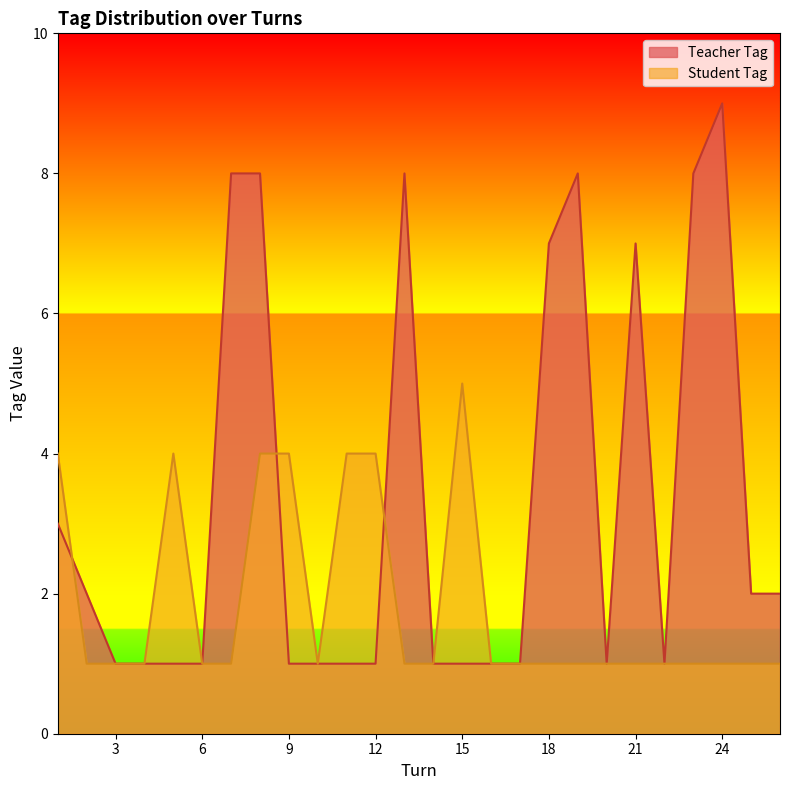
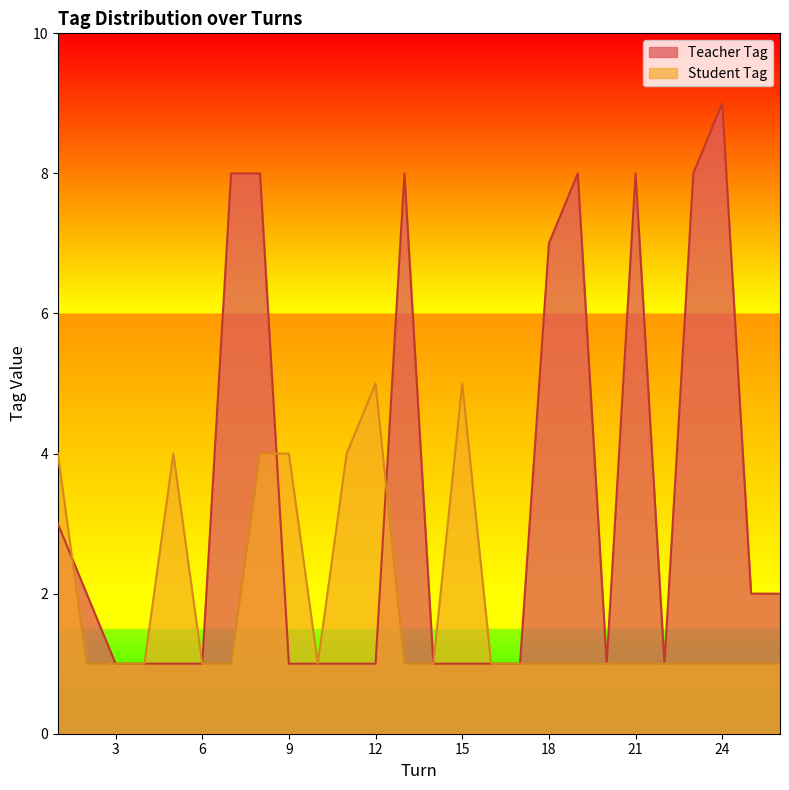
  {
    "Teacher Tag": {
      "9": 1,
      "12": 1,
      "15": 1,
      "18": 7,
-     "21": 7,
+     "21": 8,
      "24": 9
    },
    "Student Tag": {
      "9": 4,
-     "12": 4,
+     "12": 5,
      "15": 5,
      "18": 1,
      "21": 1,
      "24": 1
    }
  }
